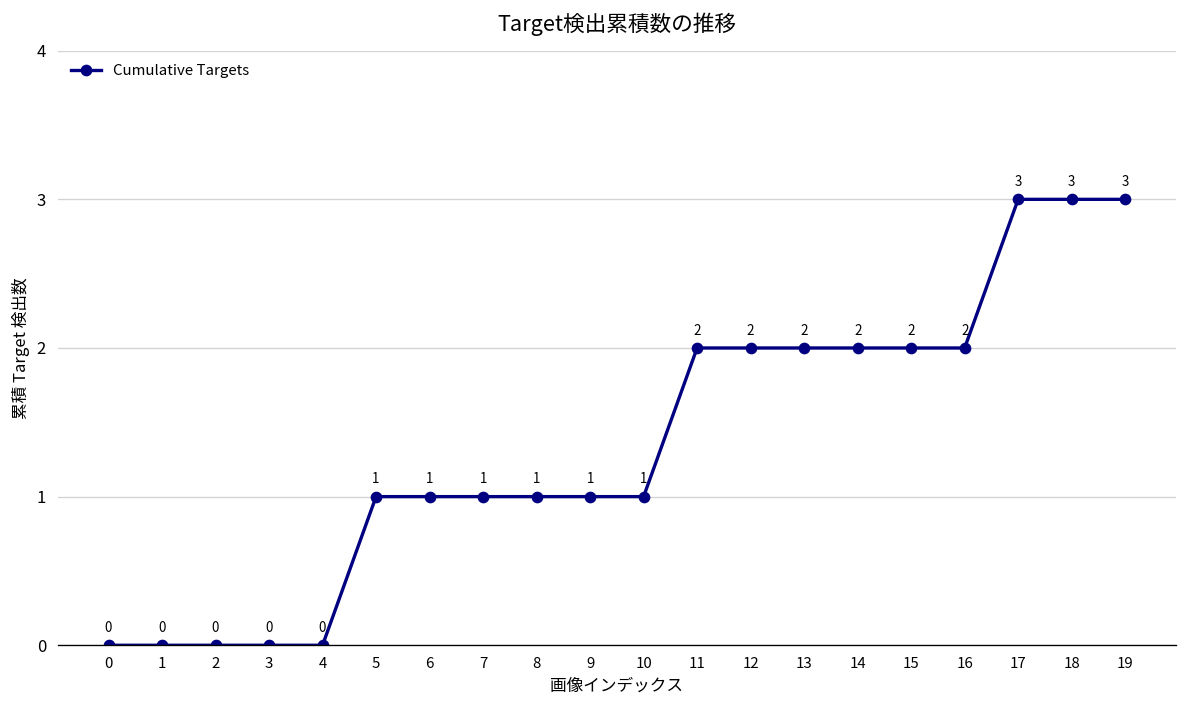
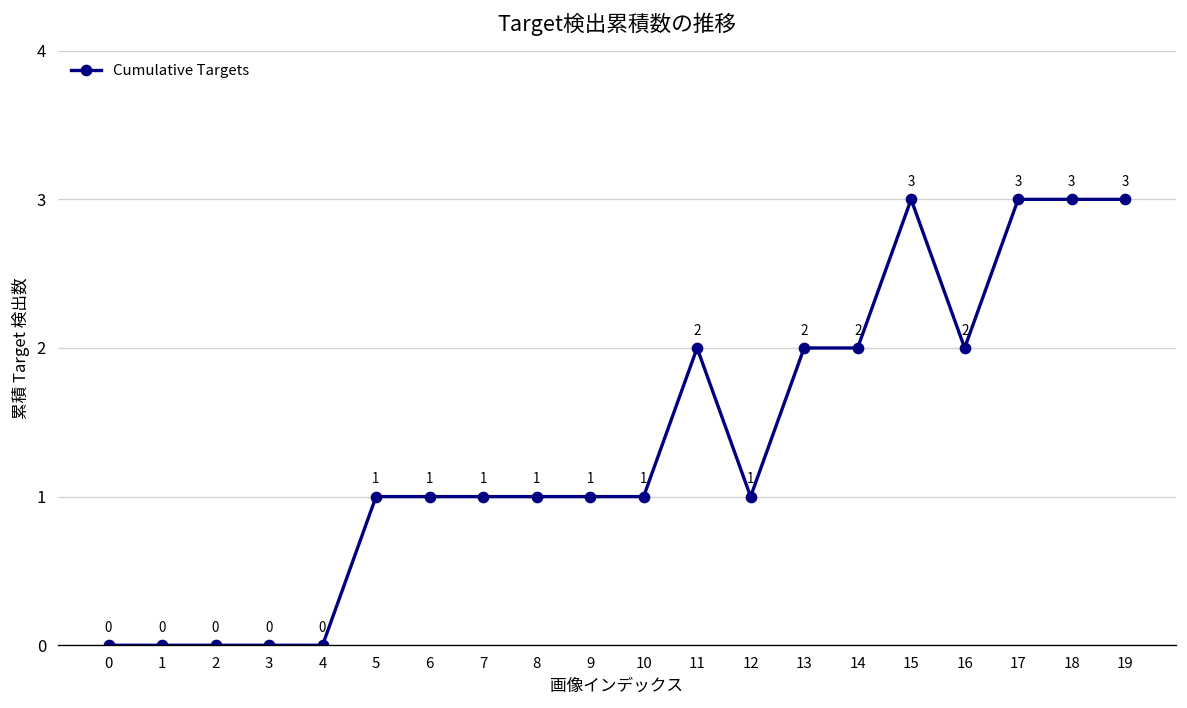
  {
    "0": 0,
    "1": 0,
    "2": 0,
    "3": 0,
    "4": 0,
    "5": 1,
    "6": 1,
    "7": 1,
    "8": 1,
    "9": 1,
    "10": 1,
    "11": 2,
-   "12": 2,
+   "12": 1,
    "13": 2,
    "14": 2,
-   "15": 2,
+   "15": 3,
    "16": 2,
    "17": 3,
    "18": 3,
    "19": 3
  }
